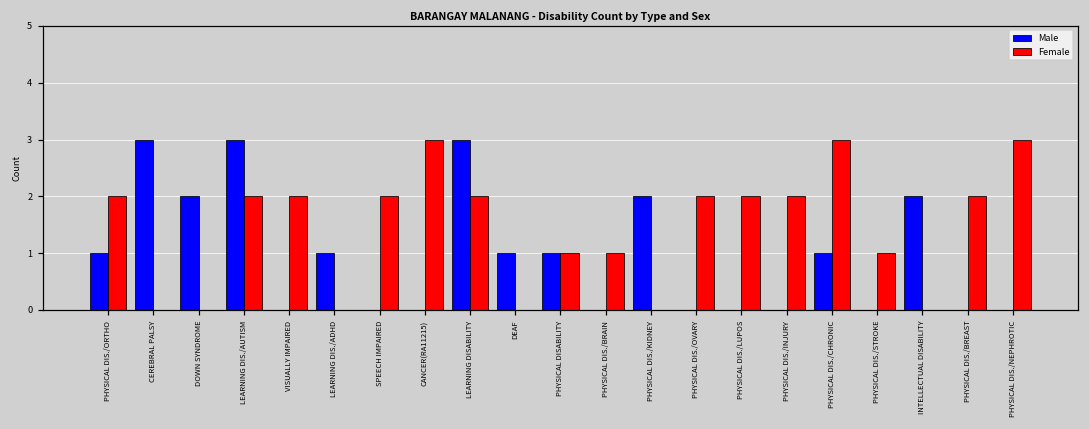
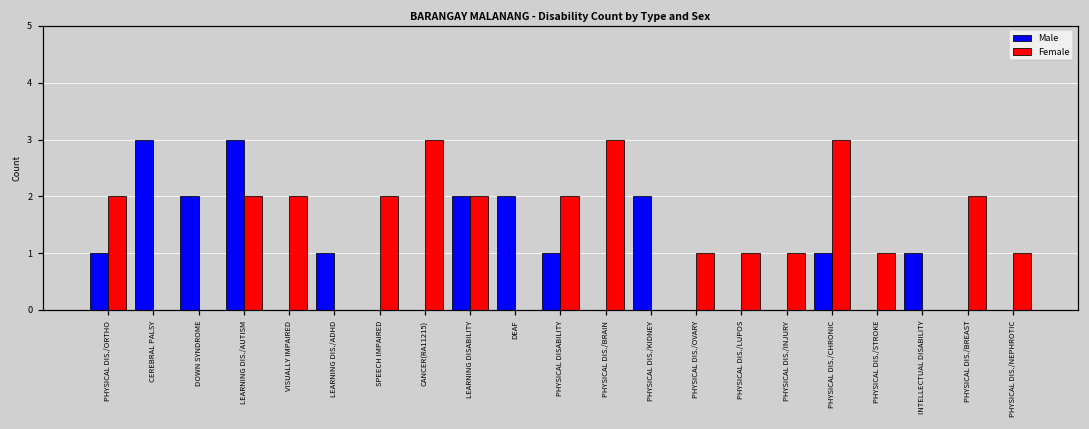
  {
    "Male": {
      "PHYSICAL DIS./ORTHO": 1,
      "CEREBRAL PALSY": 3,
      "DOWN SYNDROME": 2,
      "LEARNING DIS./AUTISM": 3,
      "VISUALLY IMPAIRED": 0,
      "LEARNING DIS./ADHD": 1,
      "SPEECH IMPAIRED": 0,
      "CANCER(RA11215)": 0,
-     "LEARNING DISABILITY": 3,
-     "DEAF": 1,
+     "LEARNING DISABILITY": 2,
+     "DEAF": 2,
      "PHYSICAL DISABILITY": 1,
      "PHYSICAL DIS./BRAIN": 0,
      "PHYSICAL DIS./KIDNEY": 2,
      "PHYSICAL DIS./OVARY": 0,
      "PHYSICAL DIS./LUPOS": 0,
      "PHYSICAL DIS./INJURY": 0,
      "PHYSICAL DIS./CHRONIC": 1,
      "PHYSICAL DIS./STROKE": 0,
-     "INTELLECTUAL DISABILITY": 2,
+     "INTELLECTUAL DISABILITY": 1,
      "PHYSICAL DIS./BREAST": 0,
      "PHYSICAL DIS./NEPHROTIC": 0
    },
    "Female": {
      "PHYSICAL DIS./ORTHO": 2,
      "CEREBRAL PALSY": 0,
      "DOWN SYNDROME": 0,
      "LEARNING DIS./AUTISM": 2,
      "VISUALLY IMPAIRED": 2,
      "LEARNING DIS./ADHD": 0,
      "SPEECH IMPAIRED": 2,
      "CANCER(RA11215)": 3,
      "LEARNING DISABILITY": 2,
      "DEAF": 0,
-     "PHYSICAL DISABILITY": 1,
-     "PHYSICAL DIS./BRAIN": 1,
+     "PHYSICAL DISABILITY": 2,
+     "PHYSICAL DIS./BRAIN": 3,
      "PHYSICAL DIS./KIDNEY": 0,
-     "PHYSICAL DIS./OVARY": 2,
-     "PHYSICAL DIS./LUPOS": 2,
-     "PHYSICAL DIS./INJURY": 2,
+     "PHYSICAL DIS./OVARY": 1,
+     "PHYSICAL DIS./LUPOS": 1,
+     "PHYSICAL DIS./INJURY": 1,
      "PHYSICAL DIS./CHRONIC": 3,
      "PHYSICAL DIS./STROKE": 1,
      "INTELLECTUAL DISABILITY": 0,
      "PHYSICAL DIS./BREAST": 2,
-     "PHYSICAL DIS./NEPHROTIC": 3
+     "PHYSICAL DIS./NEPHROTIC": 1
    }
  }
